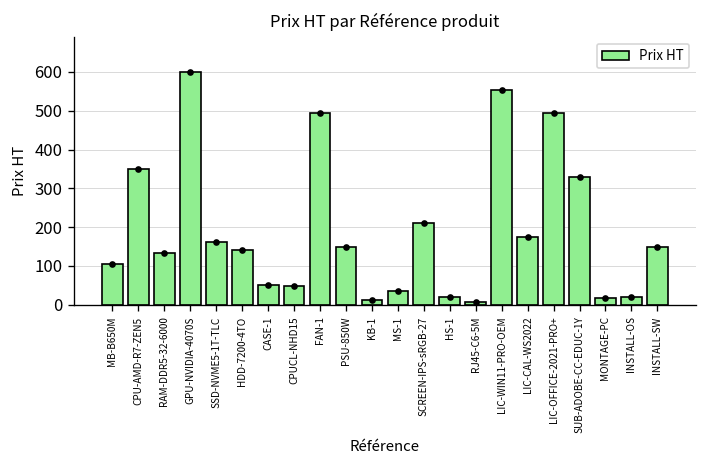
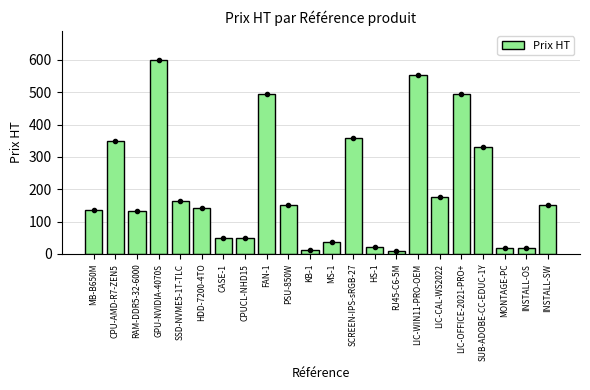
  {
    "Prix HT": {
-     "MB-B650M": 100,
+     "MB-B650M": 140,
      "CPU-AMD-R7-ZEN5": 350,
      "RAM-DDR5-32-6000": 130,
      "GPU-NVIDIA-4070S": 600,
      "SSD-NVME5-1T-TLC": 160,
      "HDD-7200-4TO": 140,
      "CASE-1": 50,
      "CPUCL-NHD15": 50,
      "FAN-1": 490,
      "PSU-850W": 150,
      "KB-1": 10,
      "MS-1": 40,
-     "SCREEN-IPS-sRGB-27": 210,
+     "SCREEN-IPS-sRGB-27": 360,
      "HS-1": 20,
      "RJ45-C6-5M": 10,
      "LIC-WIN11-PRO-OEM": 550,
      "LIC-CAL-WS2022": 170,
      "LIC-OFFICE-2021-PRO+": 500,
      "SUB-ADOBE-CC-EDUC-1Y": 330,
      "MONTAGE-PC": 20,
      "INSTALL-OS": 20,
      "INSTALL-SW": 150
    }
  }
